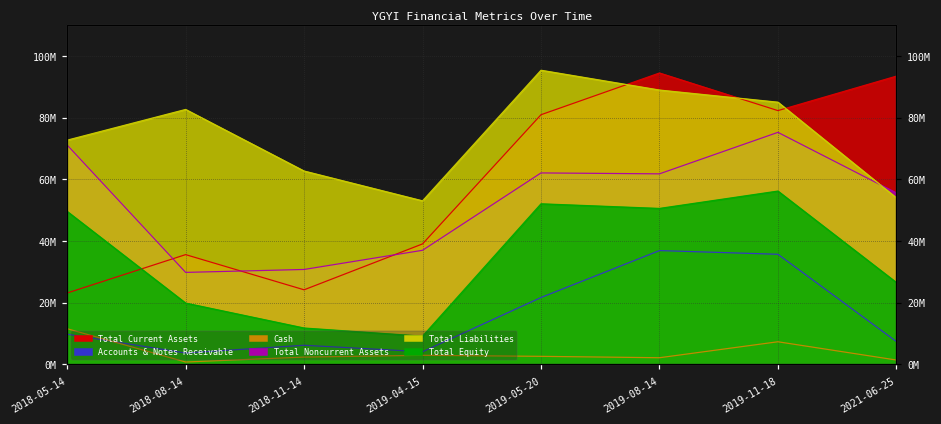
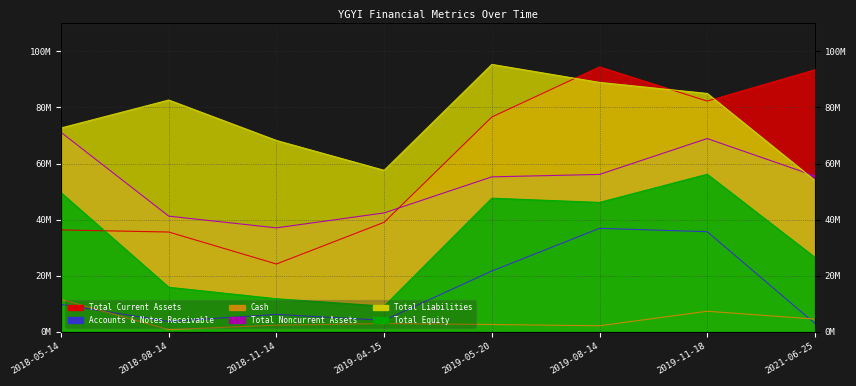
  {
    "Total Current Assets": {
-     "2018-05-14": 23000000,
+     "2018-05-14": 36000000,
      "2018-08-14": 36000000,
      "2018-11-14": 24000000,
      "2019-04-15": 39000000,
-     "2019-05-20": 81000000,
+     "2019-05-20": 77000000,
      "2019-08-14": 94000000,
      "2019-11-18": 82000000,
      "2021-06-25": 93000000
    },
    "Accounts & Notes Receivable": {
      "2018-05-14": 10000000,
      "2019-05-20": 22000000,
      "2019-08-14": 37000000,
      "2019-11-18": 36000000,
-     "2021-06-25": 7000000
+     "2021-06-25": 3000000
    },
    "Cash": {
      "2018-05-14": 12000000,
      "2018-08-14": 1000000,
      "2019-05-20": 3000000,
      "2019-08-14": 2000000,
      "2019-11-18": 7000000,
-     "2021-06-25": 1000000
+     "2021-06-25": 4000000
    },
    "Total Noncurrent Assets": {
      "2018-05-14": 71000000,
-     "2018-08-14": 30000000,
-     "2018-11-14": 31000000,
-     "2019-04-15": 37000000,
-     "2019-05-20": 62000000,
-     "2019-08-14": 62000000,
-     "2019-11-18": 75000000,
+     "2018-08-14": 41000000,
+     "2018-11-14": 37000000,
+     "2019-04-15": 42000000,
+     "2019-05-20": 55000000,
+     "2019-08-14": 56000000,
+     "2019-11-18": 69000000,
      "2021-06-25": 56000000
    },
    "Total Liabilities": {
      "2018-05-14": 73000000,
      "2018-08-14": 83000000,
-     "2018-11-14": 63000000,
-     "2019-04-15": 53000000,
+     "2018-11-14": 68000000,
+     "2019-04-15": 58000000,
      "2019-05-20": 95000000,
      "2019-08-14": 89000000,
      "2019-11-18": 85000000,
      "2021-06-25": 54000000
    },
    "Total Equity": {
      "2018-05-14": 50000000,
-     "2018-08-14": 20000000,
+     "2018-08-14": 16000000,
      "2018-11-14": 12000000,
-     "2019-05-20": 52000000,
-     "2019-08-14": 51000000,
+     "2019-05-20": 48000000,
+     "2019-08-14": 46000000,
      "2019-11-18": 56000000,
      "2021-06-25": 26000000
    }
  }
